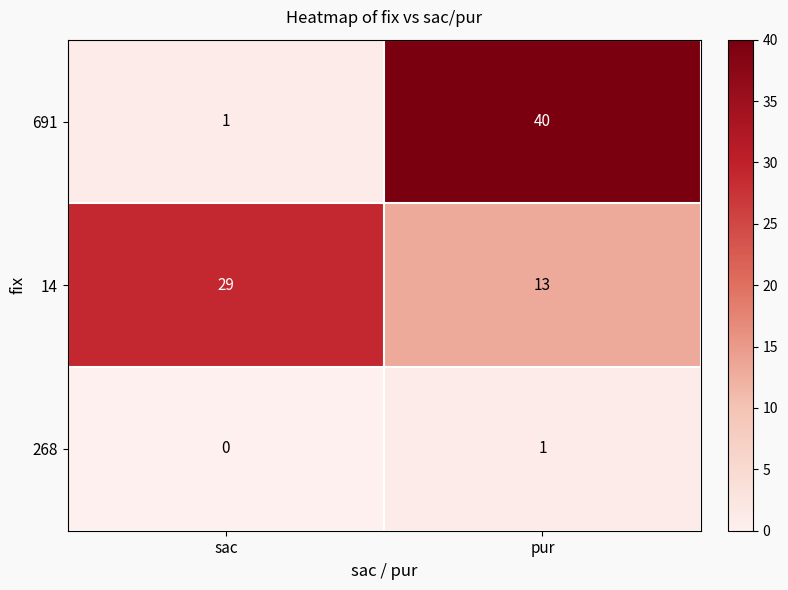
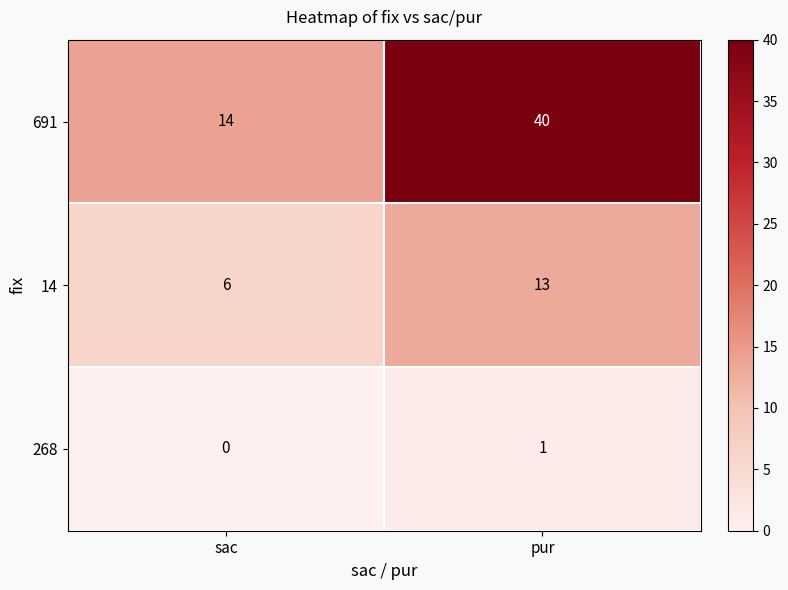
  {
    "691": {
-     "sac": 1,
+     "sac": 14,
      "pur": 40
    },
    "14": {
-     "sac": 29,
+     "sac": 6,
      "pur": 13
    },
    "268": {
      "sac": 0,
      "pur": 1
    }
  }
